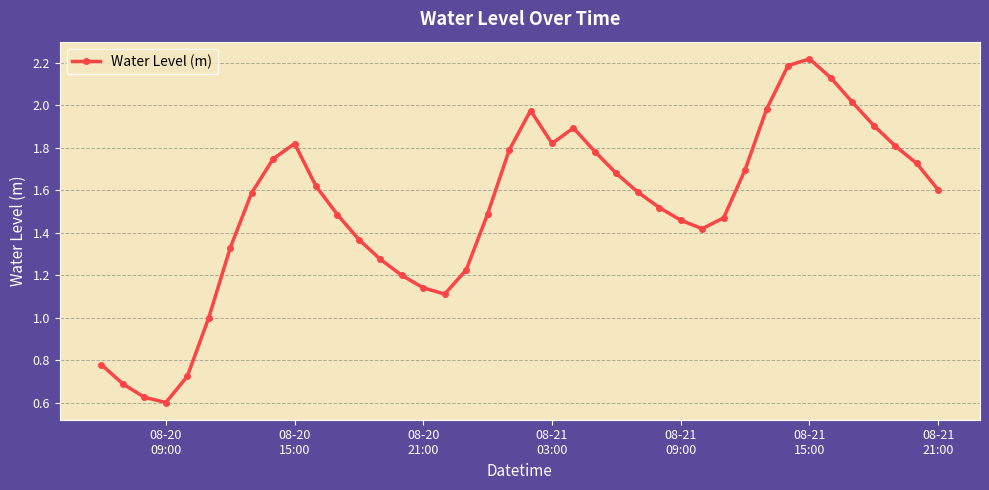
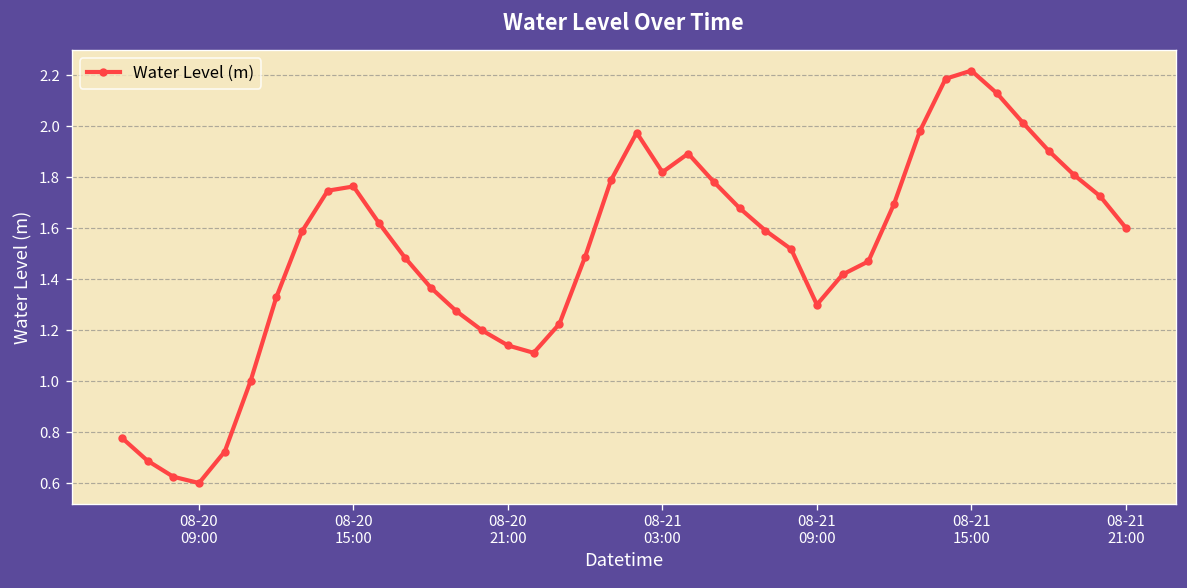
  {
    "08-20 09:00": 0.60,
-   "08-20 15:00": 1.82,
+   "08-20 15:00": 1.76,
    "08-20 21:00": 1.14,
    "08-21 03:00": 1.82,
-   "08-21 09:00": 1.46,
+   "08-21 09:00": 1.30,
    "08-21 15:00": 2.22,
    "08-21 21:00": 1.60
  }
